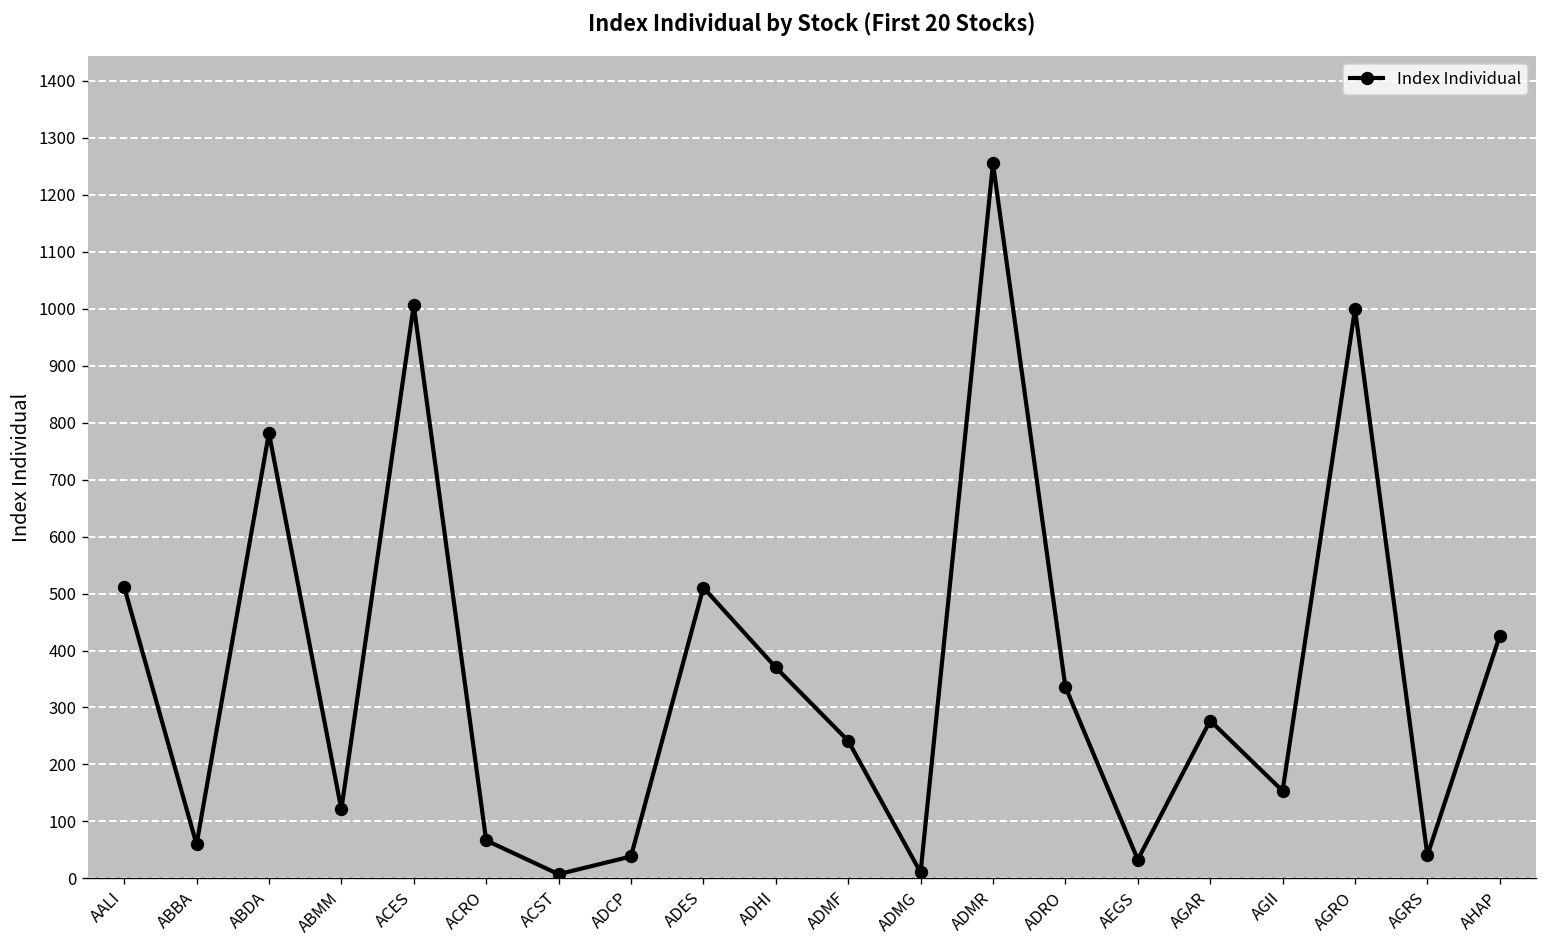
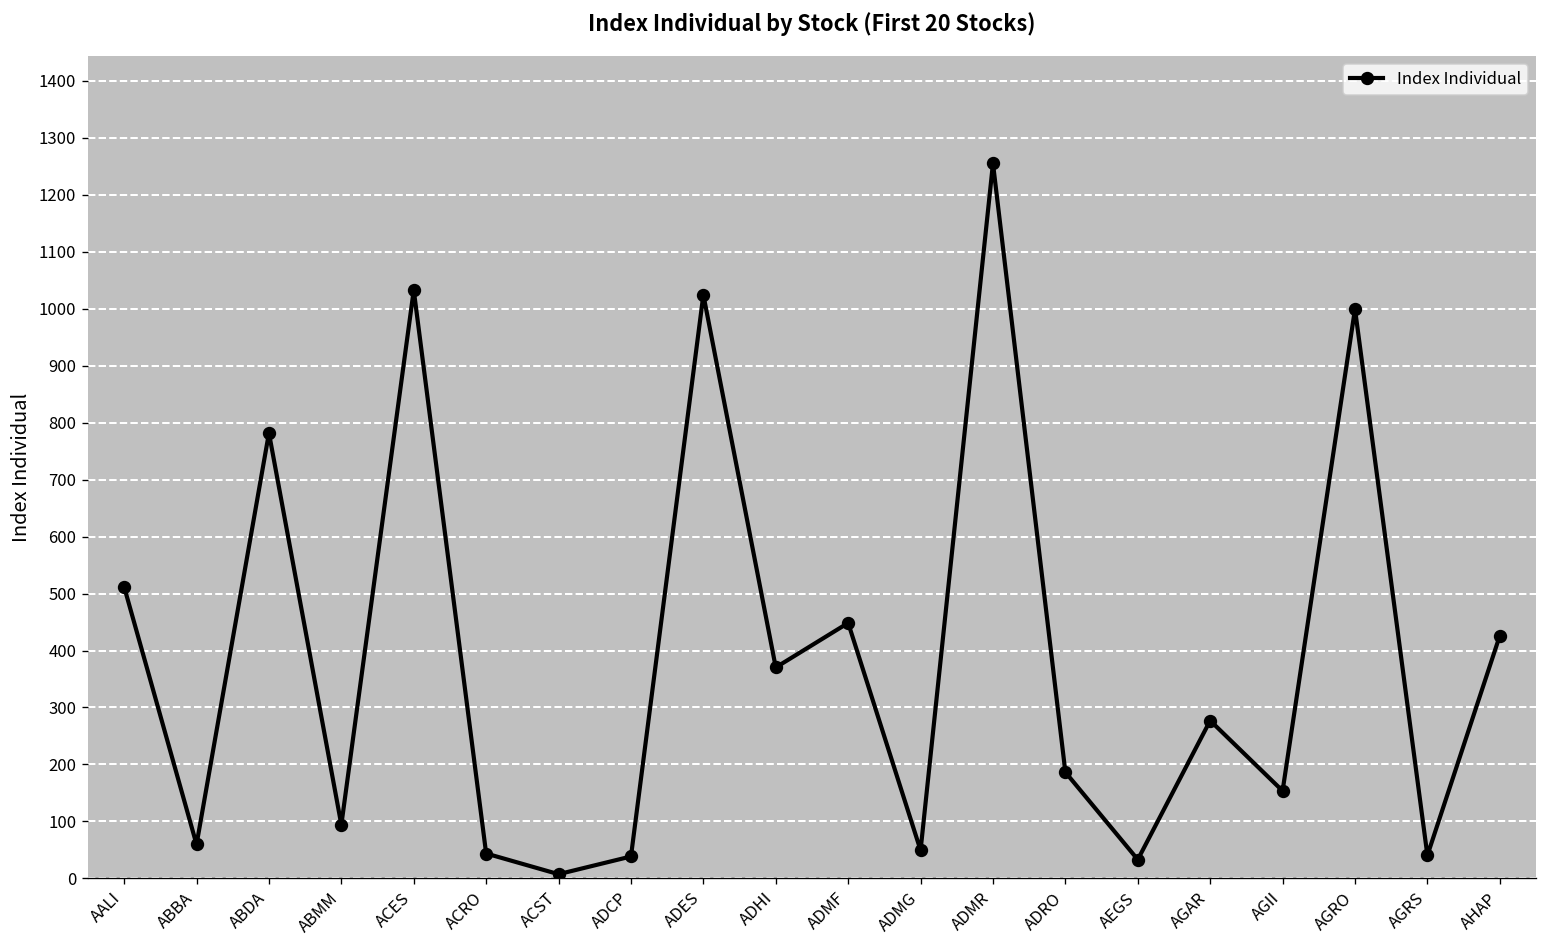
  {
    "AALI": 510,
    "ABBA": 60,
    "ABDA": 780,
-   "ABMM": 120,
-   "ACES": 1010,
-   "ACRO": 70,
+   "ABMM": 90,
+   "ACES": 1030,
+   "ACRO": 40,
    "ACST": 10,
    "ADCP": 40,
-   "ADES": 510,
+   "ADES": 1020,
    "ADHI": 370,
-   "ADMF": 240,
-   "ADMG": 10,
+   "ADMF": 450,
+   "ADMG": 50,
    "ADMR": 1260,
-   "ADRO": 340,
+   "ADRO": 190,
    "AEGS": 30,
    "AGAR": 280,
    "AGII": 150,
    "AGRO": 1000,
    "AGRS": 40,
    "AHAP": 430
  }
